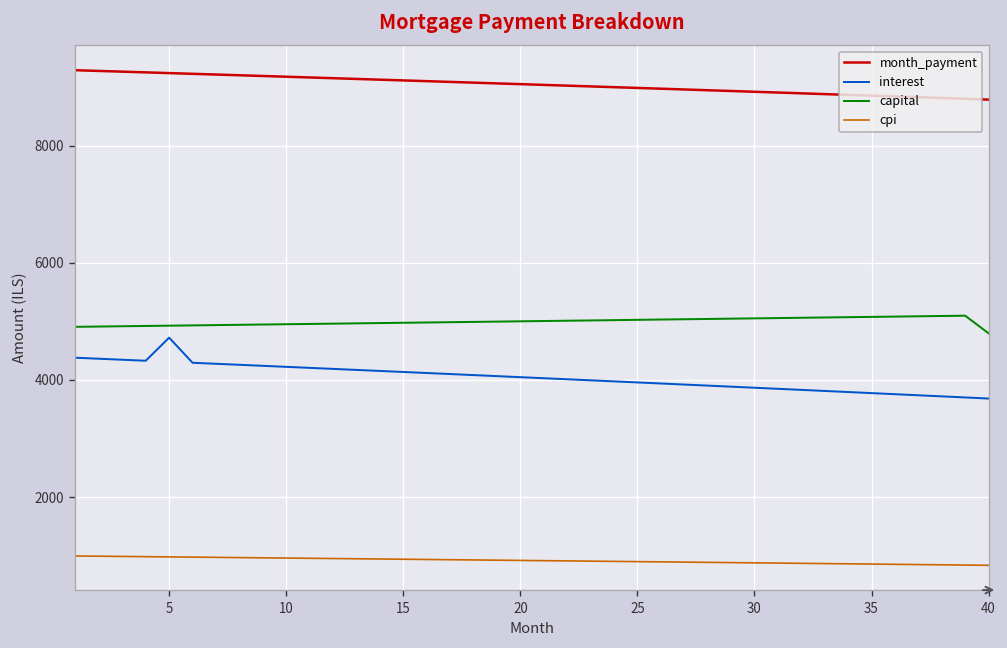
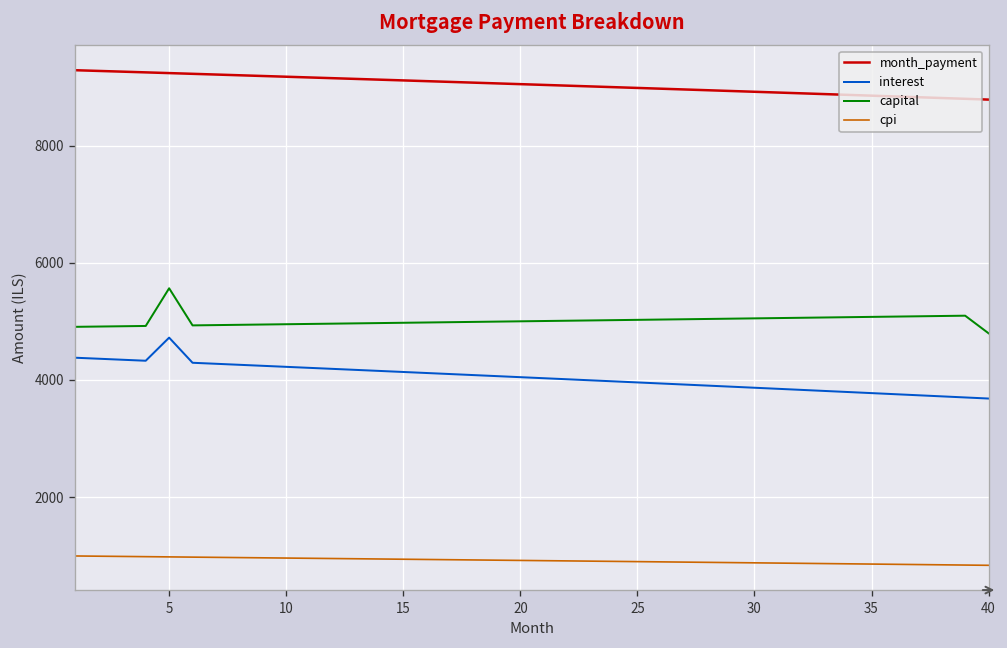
  {
    "month_payment": {
      "5": 9200,
      "10": 9200,
      "15": 9100,
      "20": 9000,
      "25": 9000,
      "30": 8900,
      "40": 8800
    },
    "interest": {
      "5": 4700,
      "10": 4200,
      "15": 4100,
      "20": 4000,
      "25": 4000,
      "30": 3900,
      "35": 3800,
      "40": 3700
    },
    "capital": {
-     "5": 4900,
+     "5": 5600,
      "10": 5000,
      "15": 5000,
      "20": 5000,
      "25": 5000,
      "30": 5100,
      "35": 5100,
      "40": 4800
    },
    "cpi": {
      "5": 1000,
      "10": 1000,
      "15": 900,
      "20": 900,
      "25": 900,
      "30": 900,
      "35": 900,
      "40": 800
    }
  }
